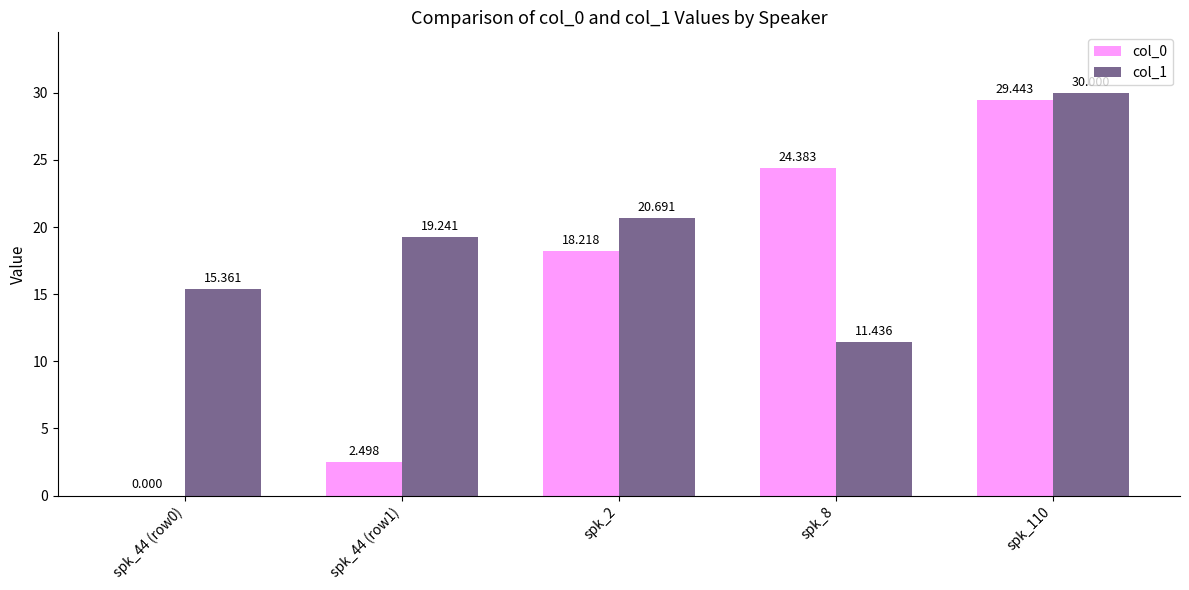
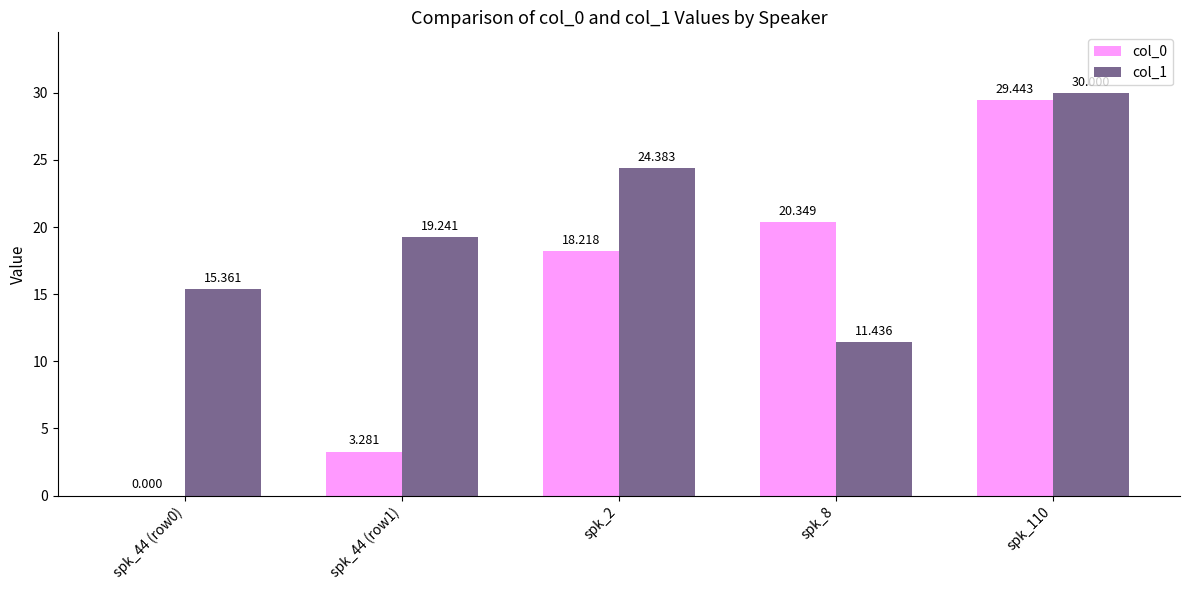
  {
    "col_0": {
      "spk_44 (row0)": 0.000,
-     "spk_44 (row1)": 2.498,
+     "spk_44 (row1)": 3.281,
      "spk_2": 18.218,
-     "spk_8": 24.383,
+     "spk_8": 20.349,
      "spk_110": 29.443
    },
    "col_1": {
      "spk_44 (row0)": 15.361,
      "spk_44 (row1)": 19.241,
-     "spk_2": 20.691,
+     "spk_2": 24.383,
      "spk_8": 11.436
    }
  }
